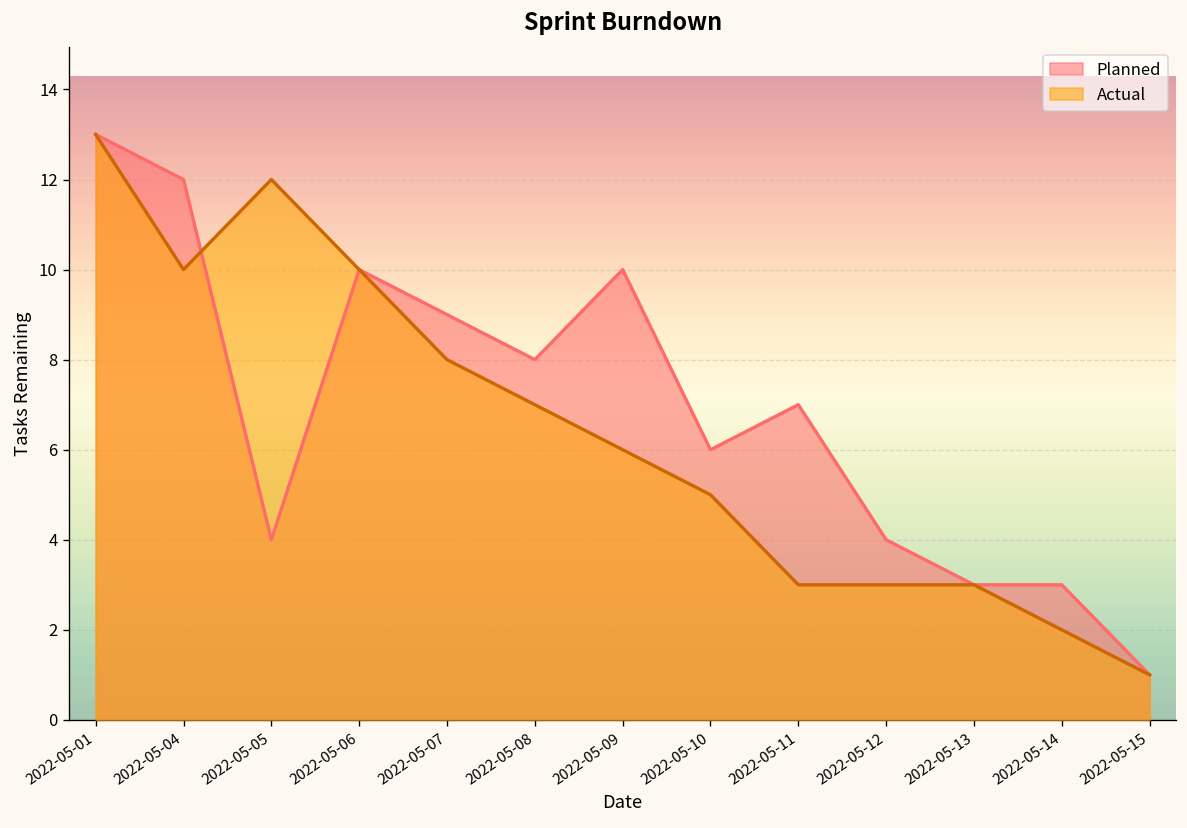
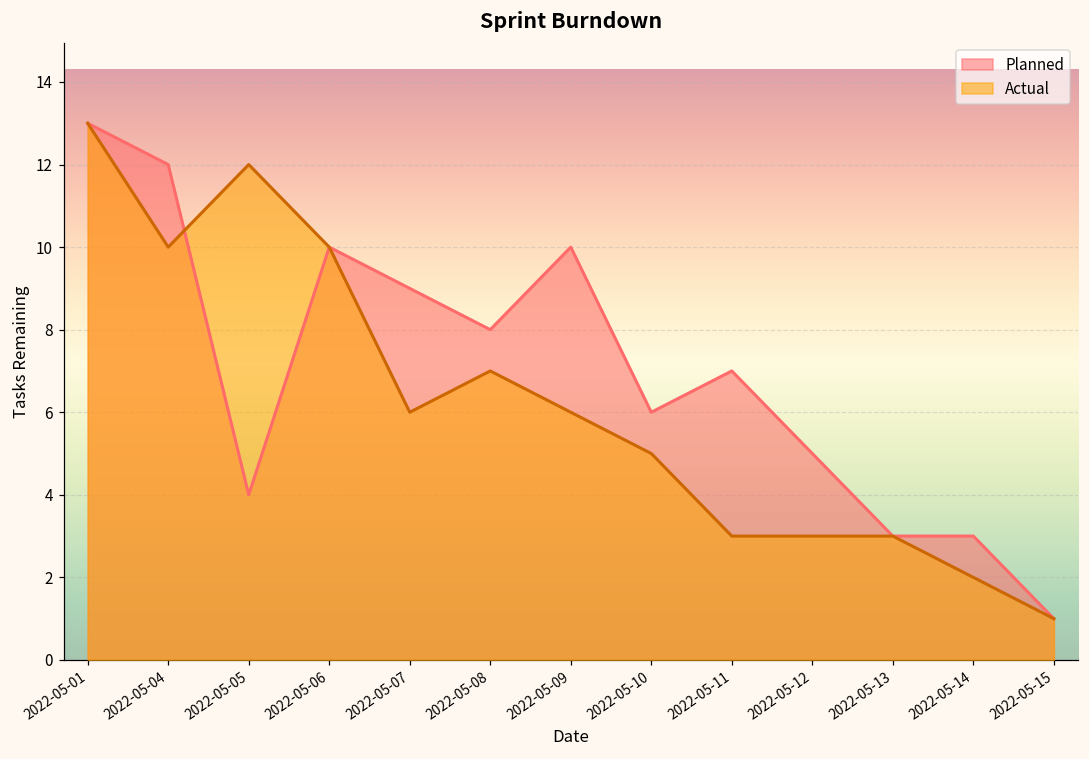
  {
    "Planned": {
      "2022-05-04": 12,
      "2022-05-05": 4,
      "2022-05-07": 9,
      "2022-05-08": 8,
      "2022-05-09": 10,
      "2022-05-10": 6,
      "2022-05-11": 7,
-     "2022-05-12": 4,
+     "2022-05-12": 5,
      "2022-05-14": 3
    },
    "Actual": {
      "2022-05-04": 10,
      "2022-05-05": 12,
-     "2022-05-07": 8,
+     "2022-05-07": 6,
      "2022-05-08": 7,
      "2022-05-09": 6,
      "2022-05-10": 5,
      "2022-05-11": 3,
      "2022-05-12": 3,
      "2022-05-14": 2
    }
  }
